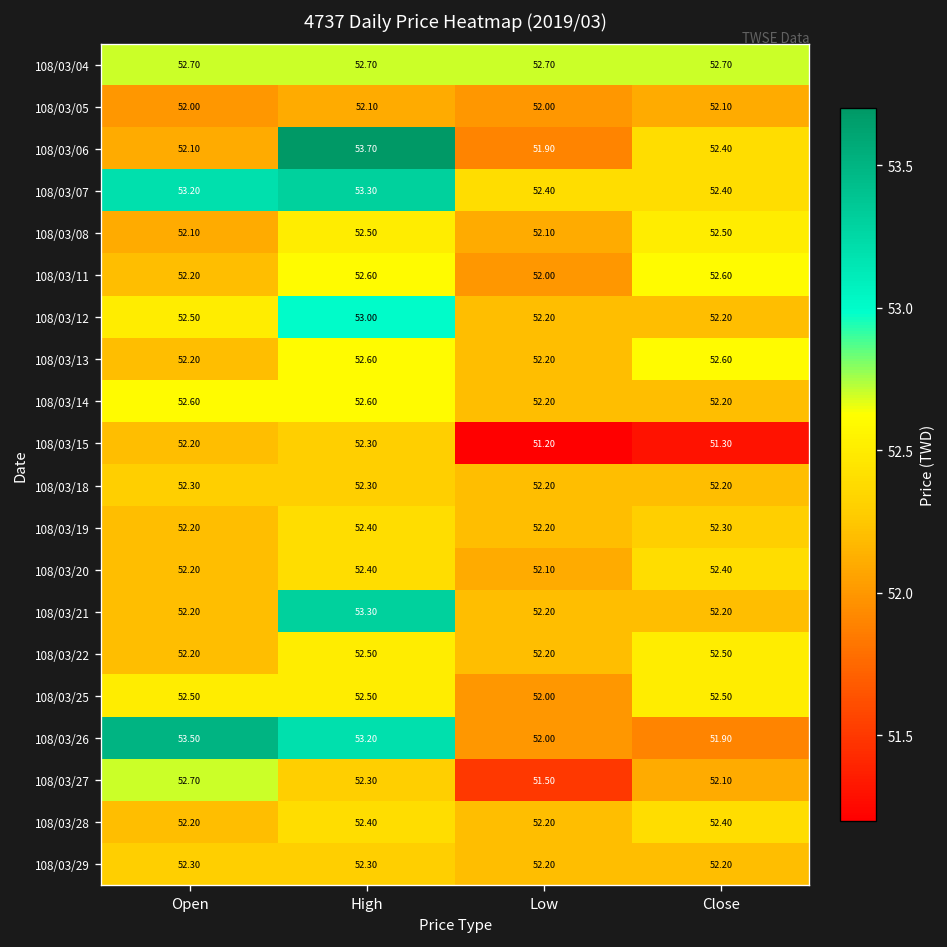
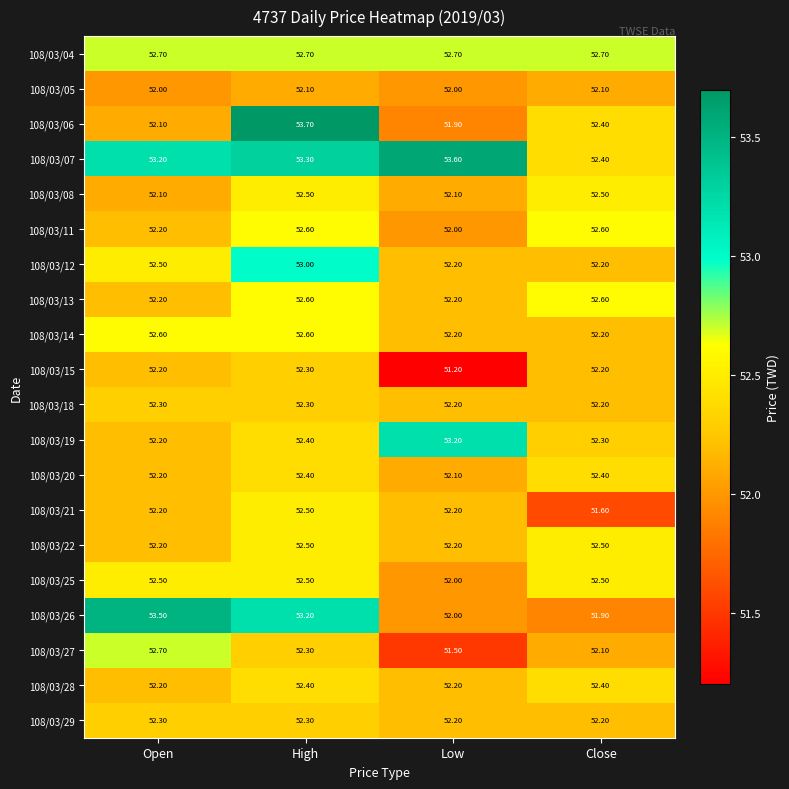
  {
    "108/03/04": {
      "Open": 52.70,
      "High": 52.70,
      "Low": 52.70,
      "Close": 52.70
    },
    "108/03/05": {
      "Open": 52.00,
      "High": 52.10,
      "Low": 52.00,
      "Close": 52.10
    },
    "108/03/06": {
      "Open": 52.10,
      "High": 53.70,
      "Low": 51.90,
      "Close": 52.40
    },
    "108/03/07": {
      "Open": 53.20,
      "High": 53.30,
-     "Low": 52.40,
+     "Low": 53.60,
      "Close": 52.40
    },
    "108/03/08": {
      "Open": 52.10,
      "High": 52.50,
      "Low": 52.10,
      "Close": 52.50
    },
    "108/03/11": {
      "Open": 52.20,
      "High": 52.60,
      "Low": 52.00,
      "Close": 52.60
    },
    "108/03/12": {
      "Open": 52.50,
      "High": 53.00,
      "Low": 52.20,
      "Close": 52.20
    },
    "108/03/13": {
      "Open": 52.20,
      "High": 52.60,
      "Low": 52.20,
      "Close": 52.60
    },
    "108/03/14": {
      "Open": 52.60,
      "High": 52.60,
      "Low": 52.20,
      "Close": 52.20
    },
    "108/03/15": {
      "Open": 52.20,
      "High": 52.30,
      "Low": 51.20,
-     "Close": 51.30
+     "Close": 52.20
    },
    "108/03/18": {
      "Open": 52.30,
      "High": 52.30,
      "Low": 52.20,
      "Close": 52.20
    },
    "108/03/19": {
      "Open": 52.20,
      "High": 52.40,
-     "Low": 52.20,
+     "Low": 53.20,
      "Close": 52.30
    },
    "108/03/20": {
      "Open": 52.20,
      "High": 52.40,
      "Low": 52.10,
      "Close": 52.40
    },
    "108/03/21": {
      "Open": 52.20,
-     "High": 53.30,
+     "High": 52.50,
      "Low": 52.20,
-     "Close": 52.20
+     "Close": 51.60
    },
    "108/03/22": {
      "Open": 52.20,
      "High": 52.50,
      "Low": 52.20,
      "Close": 52.50
    },
    "108/03/25": {
      "Open": 52.50,
      "High": 52.50,
      "Low": 52.00,
      "Close": 52.50
    },
    "108/03/26": {
      "Open": 53.50,
      "High": 53.20,
      "Low": 52.00,
      "Close": 51.90
    },
    "108/03/27": {
      "Open": 52.70,
      "High": 52.30,
      "Low": 51.50,
      "Close": 52.10
    },
    "108/03/28": {
      "Open": 52.20,
      "High": 52.40,
      "Low": 52.20,
      "Close": 52.40
    },
    "108/03/29": {
      "Open": 52.30,
      "High": 52.30,
      "Low": 52.20,
      "Close": 52.20
    }
  }
